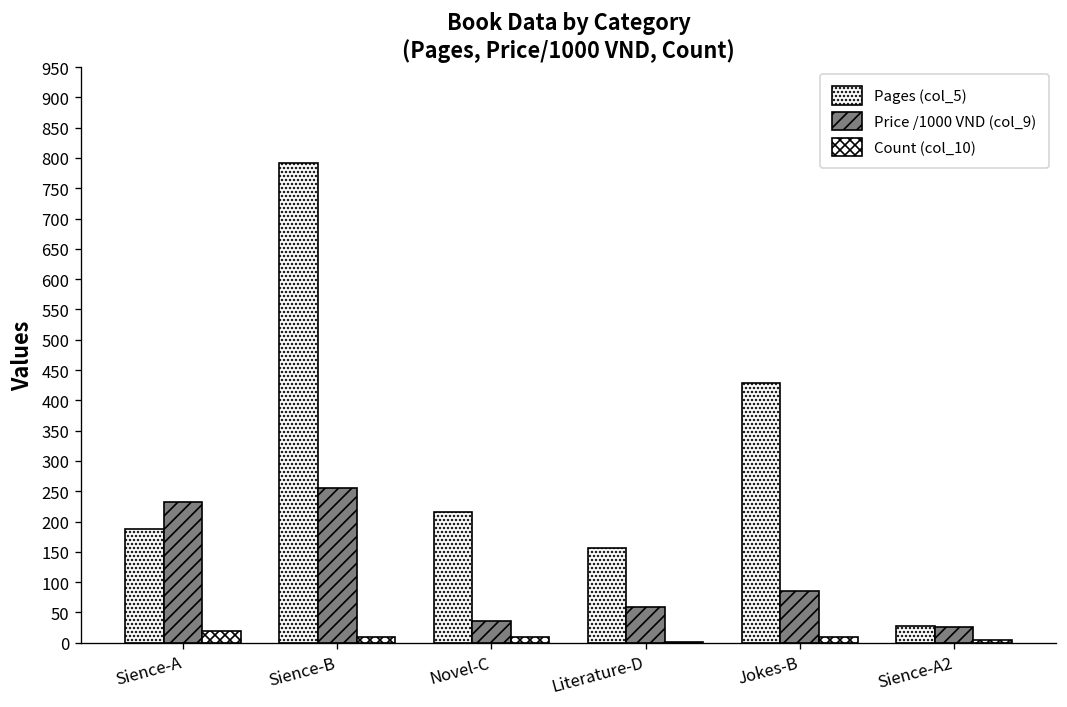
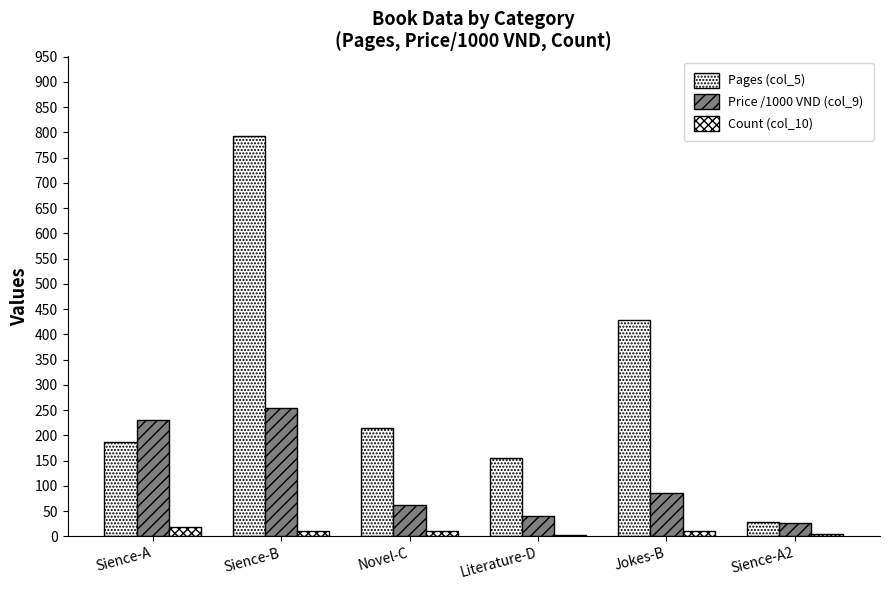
  {
    "Price /1000 VND (col_9)": {
      "Sience-A": 230,
      "Sience-B": 260,
-     "Novel-C": 40,
-     "Literature-D": 60,
+     "Novel-C": 60,
+     "Literature-D": 40,
      "Jokes-B": 90,
      "Sience-A2": 30
    }
  }
